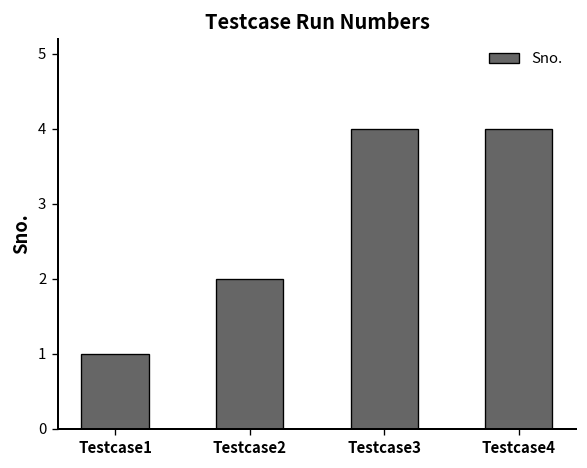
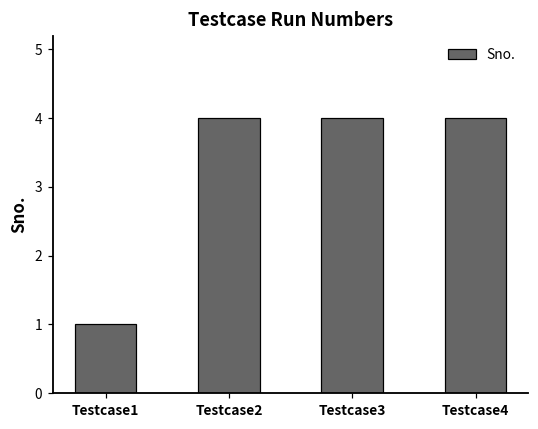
  {
    "Testcase1": 1,
-   "Testcase2": 2,
+   "Testcase2": 4,
    "Testcase3": 4,
    "Testcase4": 4
  }
